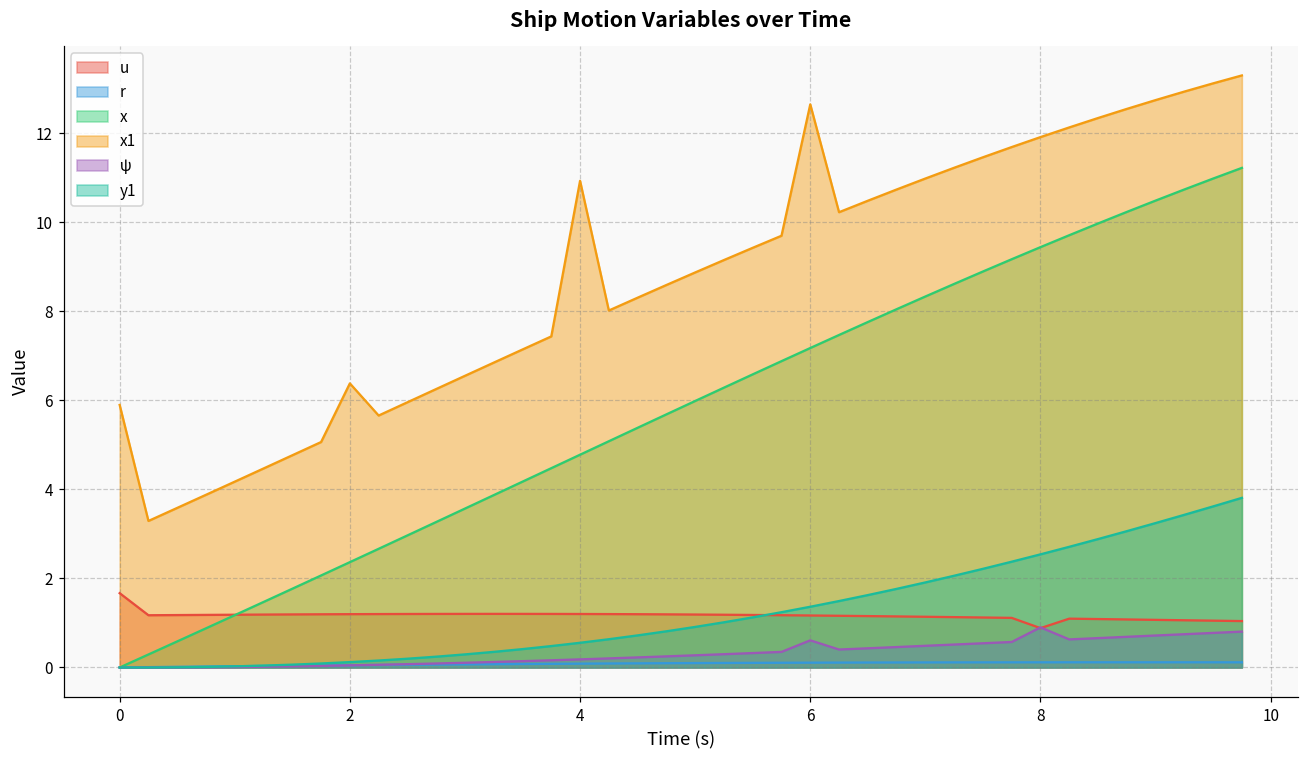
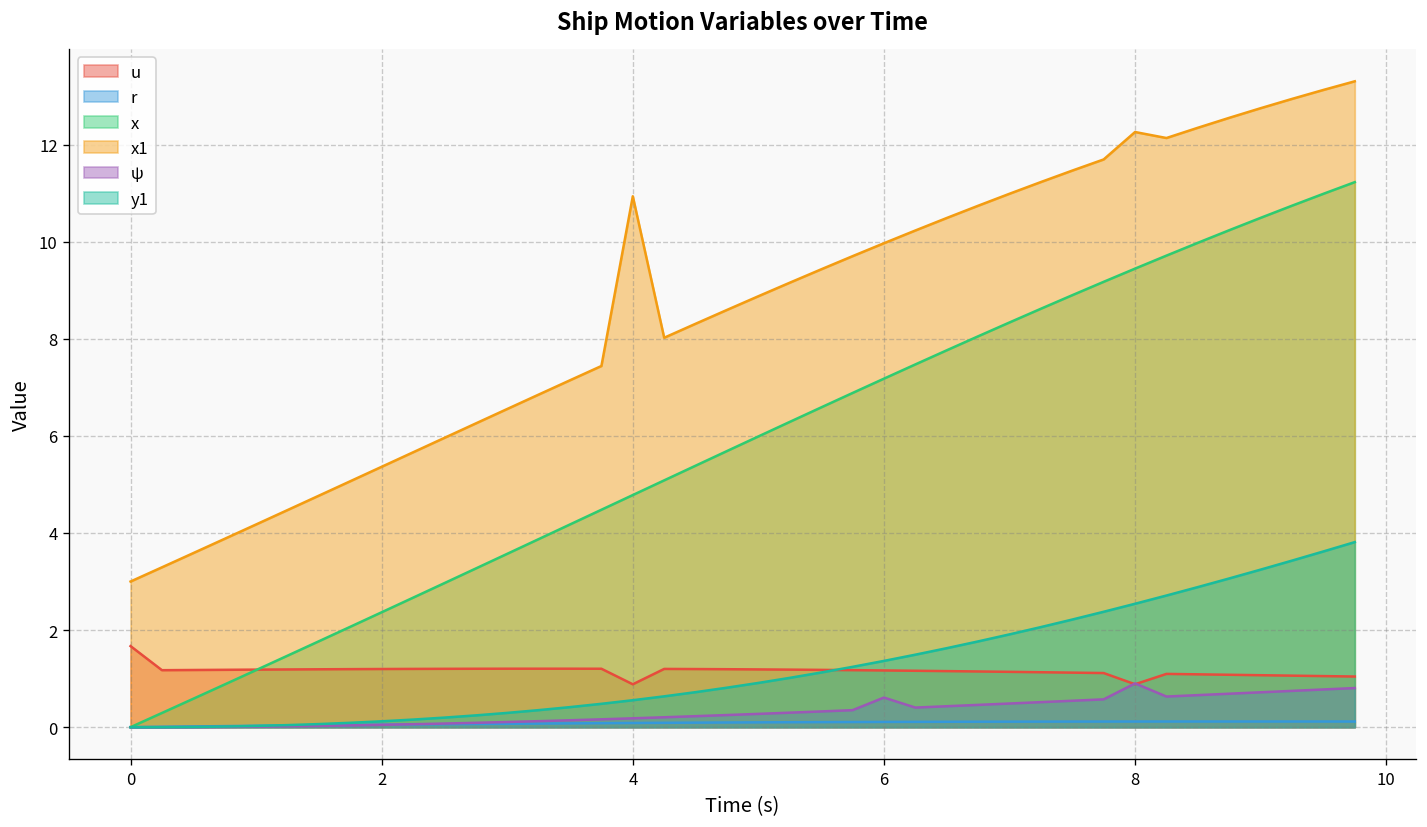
  {
    "u": {
      "0": 1.7,
      "2": 1.2,
-     "4": 1.2,
+     "4": 0.9,
      "6": 1.2
    },
    "x1": {
-     "0": 5.9,
-     "2": 6.4,
+     "0": 3.0,
+     "2": 5.4,
      "4": 10.9,
-     "6": 12.7,
-     "8": 11.9
+     "6": 10.0,
+     "8": 12.3
    },
    "ψ": {
      "4": 0.2,
      "6": 0.6
    }
  }
